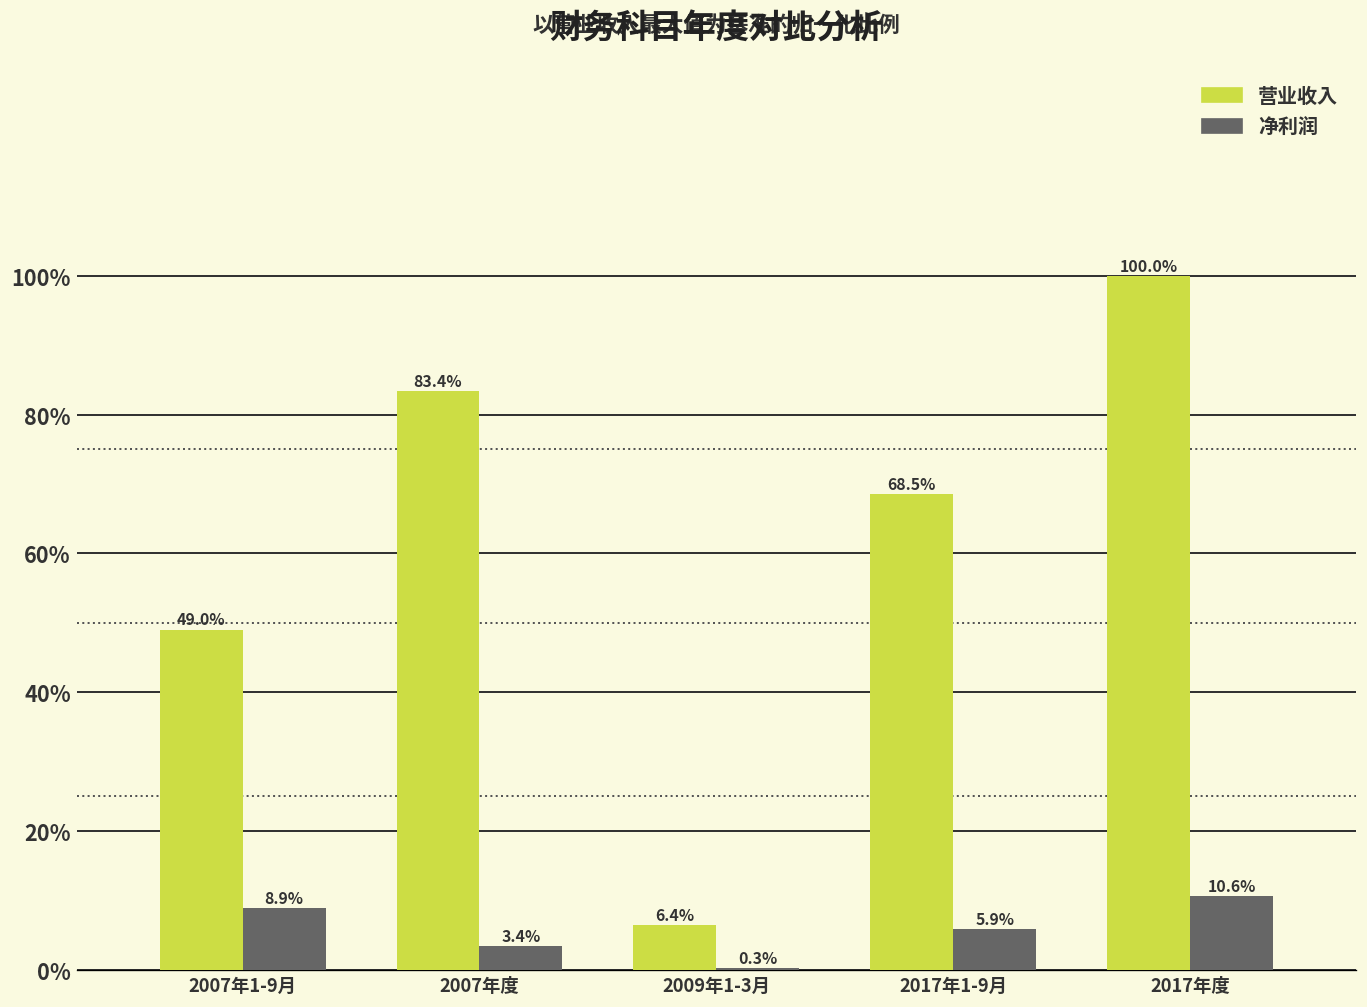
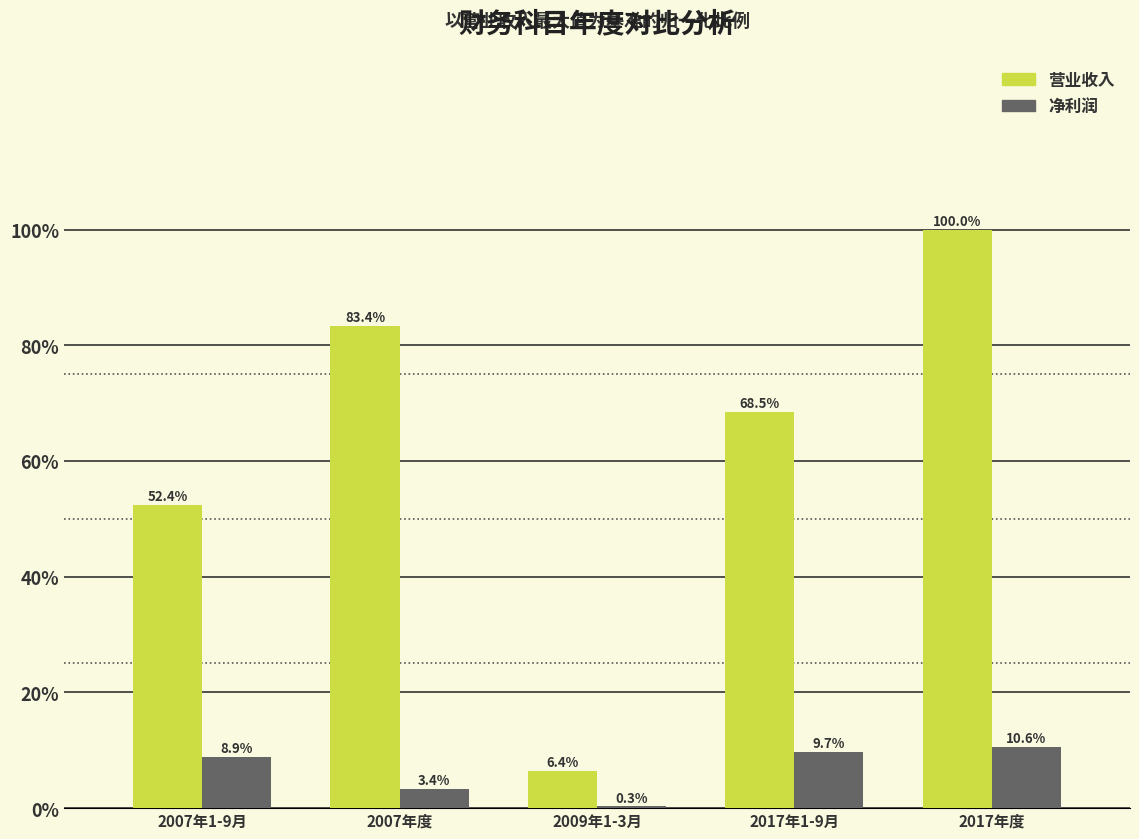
  {
    "营业收入": {
-     "2007年1-9月": "49.0%",
+     "2007年1-9月": "52.4%",
      "2007年度": "83.4%",
      "2009年1-3月": "6.4%",
      "2017年1-9月": "68.5%",
      "2017年度": "100.0%"
    },
    "净利润": {
      "2007年1-9月": "8.9%",
      "2007年度": "3.4%",
      "2009年1-3月": "0.3%",
-     "2017年1-9月": "5.9%",
+     "2017年1-9月": "9.7%",
      "2017年度": "10.6%"
    }
  }
